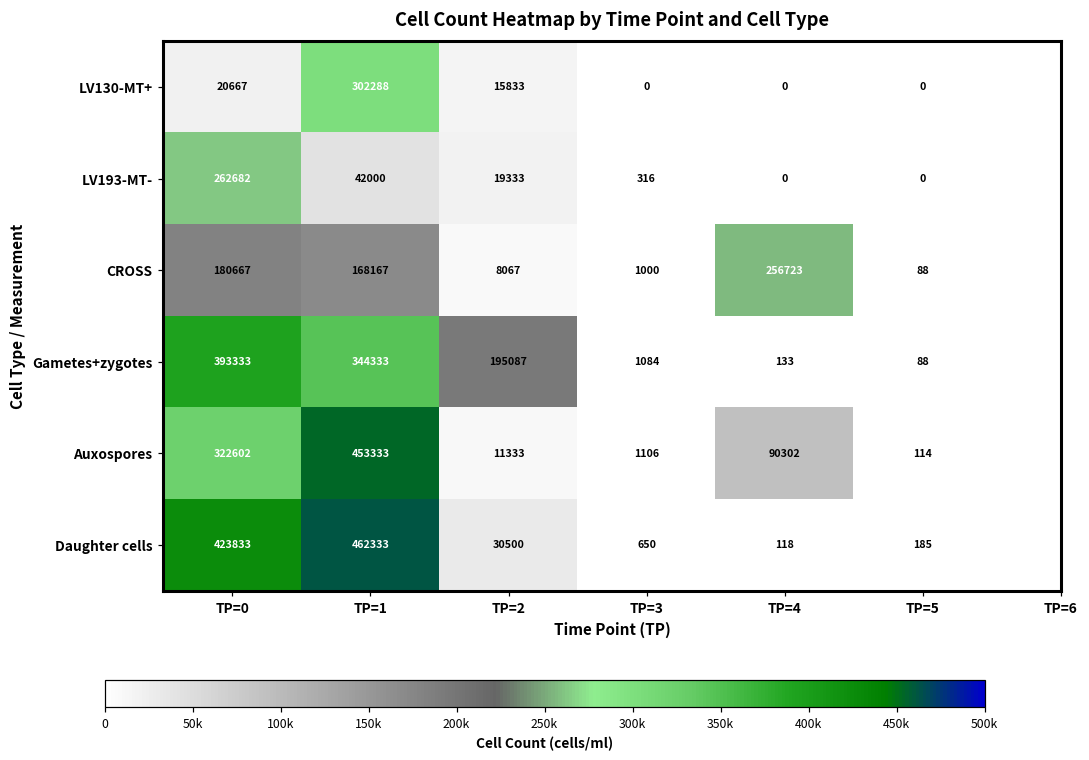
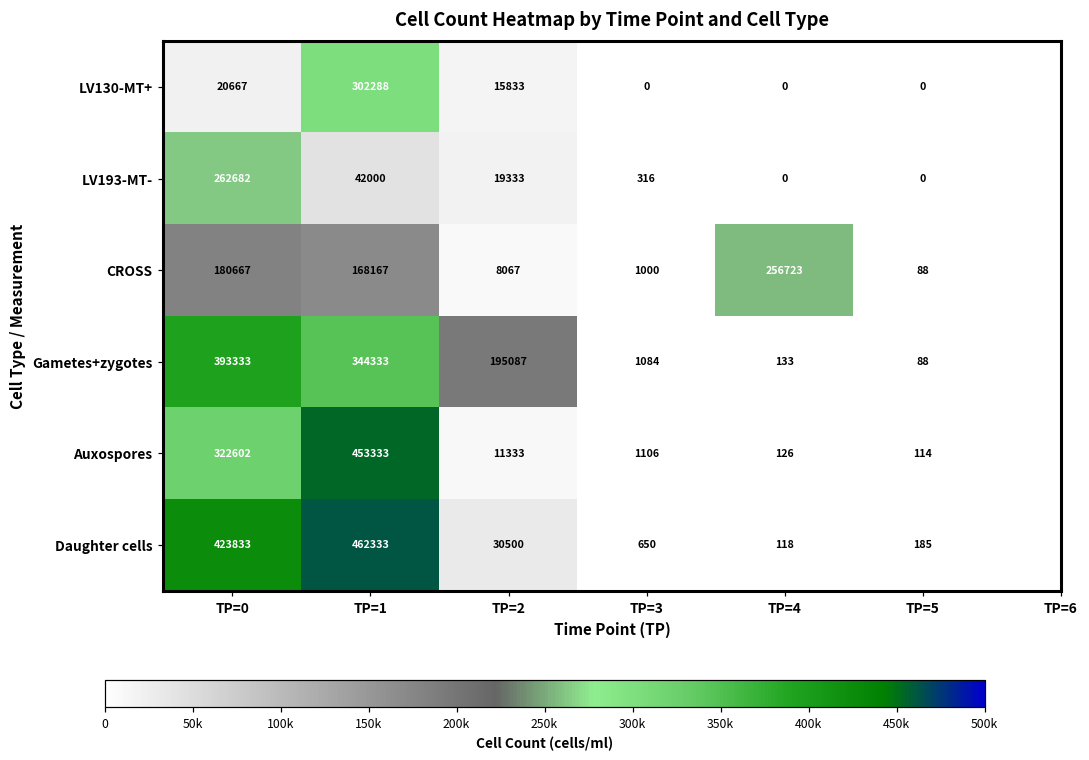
  {
    "LV130-MT+": {
      "TP=0": 20667,
      "TP=1": 302288,
      "TP=2": 15833,
      "TP=3": 0,
      "TP=4": 0,
      "TP=5": 0
    },
    "LV193-MT-": {
      "TP=0": 262682,
      "TP=1": 42000,
      "TP=2": 19333,
      "TP=3": 316,
      "TP=4": 0,
      "TP=5": 0
    },
    "CROSS": {
      "TP=0": 180667,
      "TP=1": 168167,
      "TP=2": 8067,
      "TP=3": 1000,
      "TP=4": 256723,
      "TP=5": 88
    },
    "Gametes+zygotes": {
      "TP=0": 393333,
      "TP=1": 344333,
      "TP=2": 195087,
      "TP=3": 1084,
      "TP=4": 133,
      "TP=5": 88
    },
    "Auxospores": {
      "TP=0": 322602,
      "TP=1": 453333,
      "TP=2": 11333,
      "TP=3": 1106,
-     "TP=4": 90302,
+     "TP=4": 126,
      "TP=5": 114
    },
    "Daughter cells": {
      "TP=0": 423833,
      "TP=1": 462333,
      "TP=2": 30500,
      "TP=3": 650,
      "TP=4": 118,
      "TP=5": 185
    }
  }
